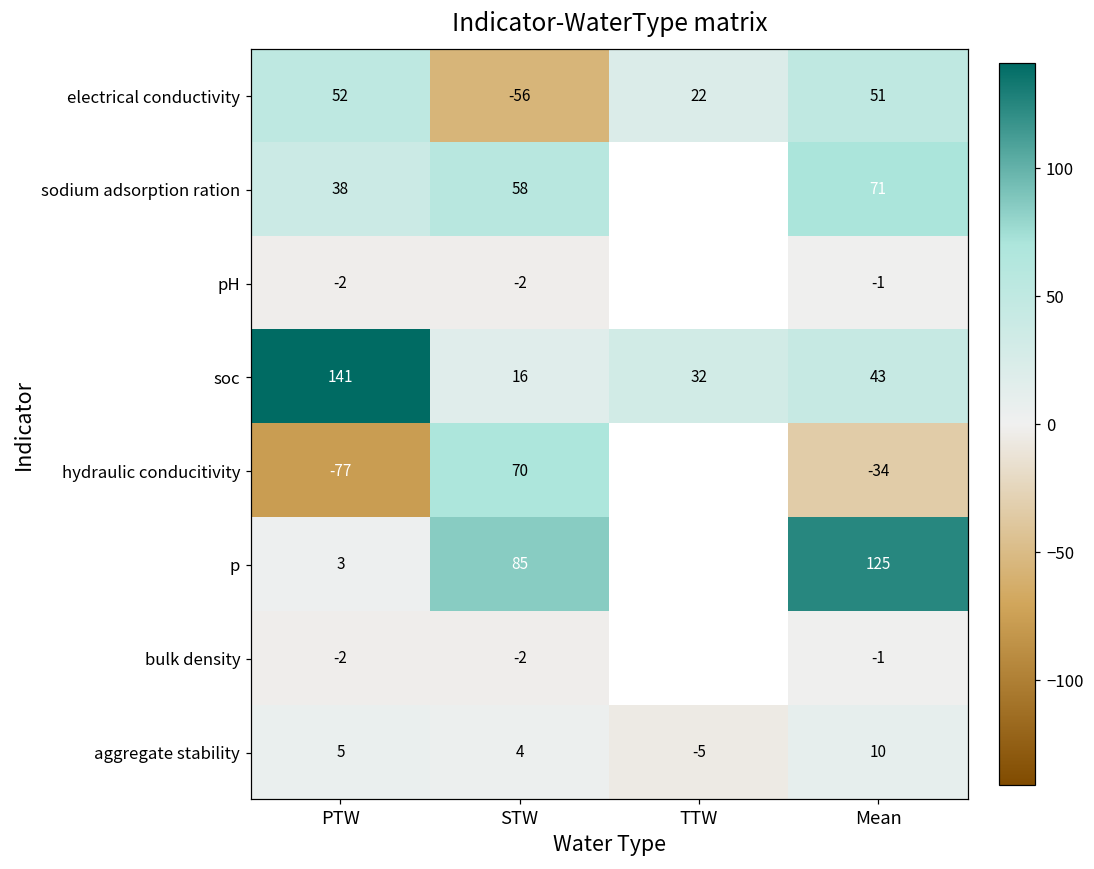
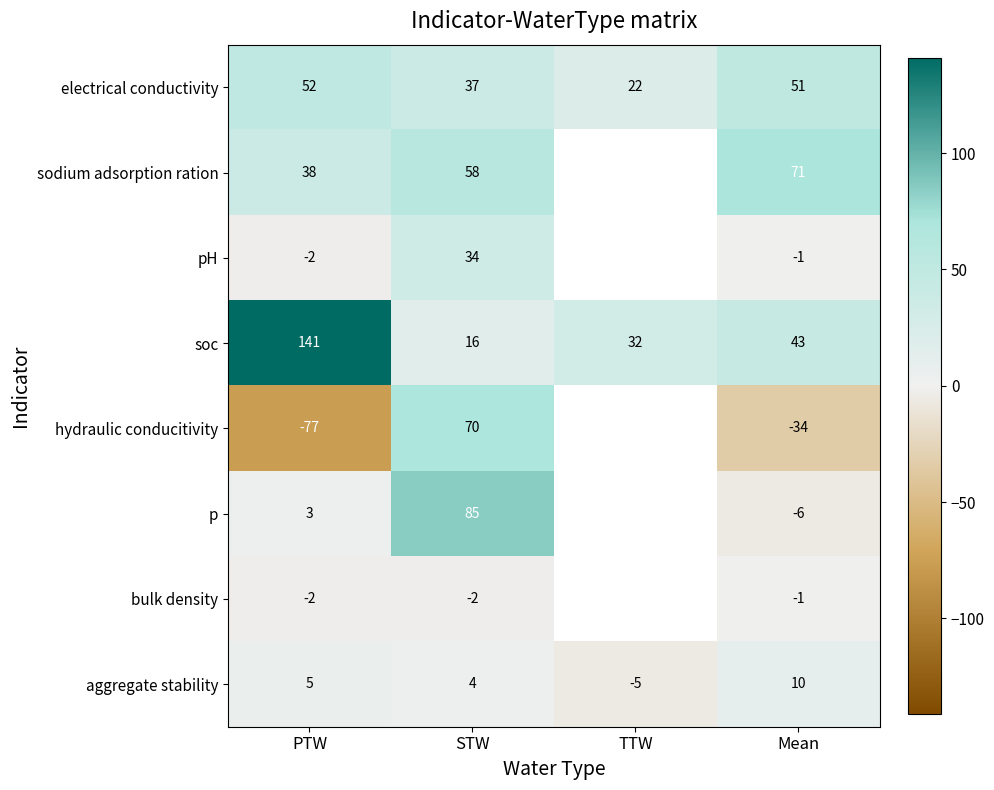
  {
    "electrical conductivity": {
      "PTW": 52,
-     "STW": -56,
+     "STW": 37,
      "TTW": 22,
      "Mean": 51
    },
    "sodium adsorption ration": {
      "PTW": 38,
      "STW": 58,
      "Mean": 71
    },
    "pH": {
      "PTW": -2,
-     "STW": -2,
+     "STW": 34,
      "Mean": -1
    },
    "soc": {
      "PTW": 141,
      "STW": 16,
      "TTW": 32,
      "Mean": 43
    },
    "hydraulic conducitivity": {
      "PTW": -77,
      "STW": 70,
      "Mean": -34
    },
    "p": {
      "PTW": 3,
      "STW": 85,
-     "Mean": 125
+     "Mean": -6
    },
    "bulk density": {
      "PTW": -2,
      "STW": -2,
      "Mean": -1
    },
    "aggregate stability": {
      "PTW": 5,
      "STW": 4,
      "TTW": -5,
      "Mean": 10
    }
  }
